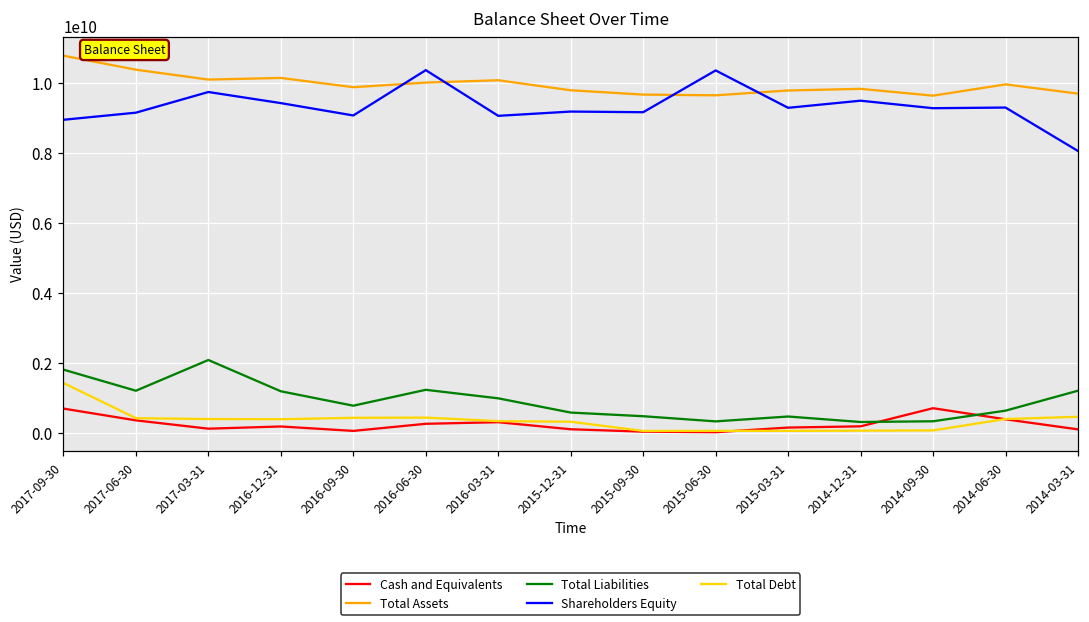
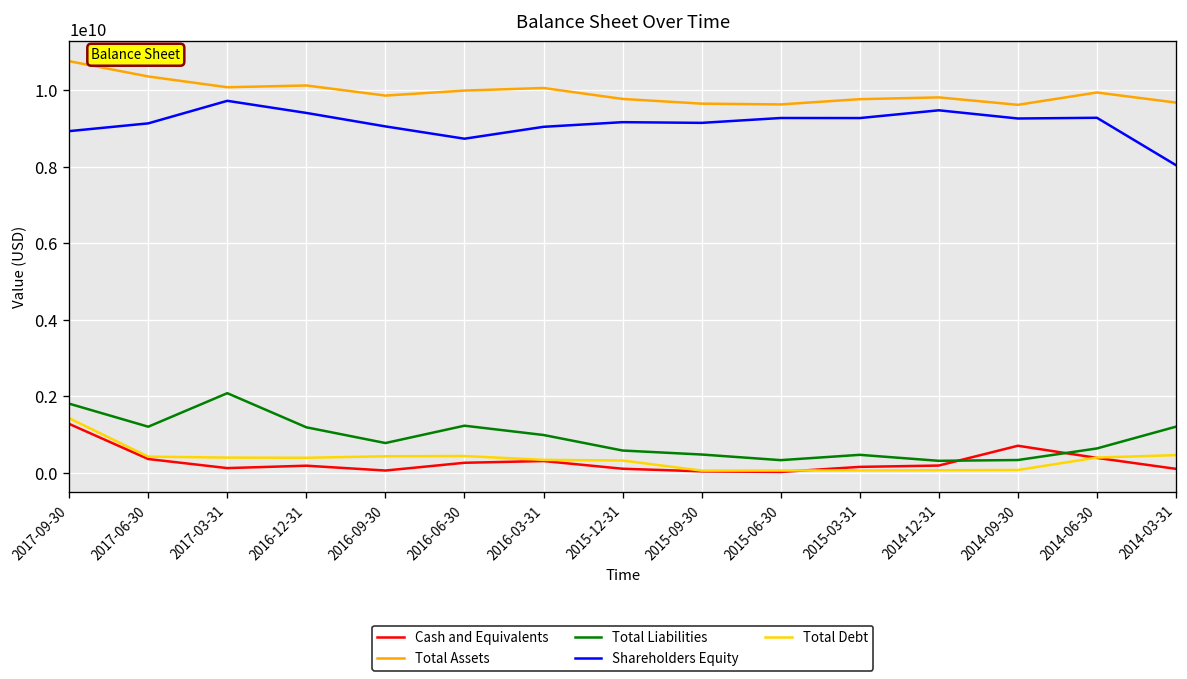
  {
    "Cash and Equivalents": {
-     "2017-09-30": 700000000,
+     "2017-09-30": 1300000000,
      "2017-03-31": 100000000,
      "2016-12-31": 200000000,
      "2016-09-30": 100000000,
      "2016-06-30": 300000000,
      "2015-12-31": 100000000,
      "2015-03-31": 200000000,
      "2014-12-31": 200000000,
      "2014-09-30": 700000000,
      "2014-03-31": 100000000
    },
    "Total Liabilities": {
      "2017-09-30": 1800000000,
      "2017-06-30": 1200000000,
      "2017-03-31": 2100000000,
      "2016-12-31": 1200000000,
      "2016-09-30": 800000000,
      "2016-06-30": 1200000000,
      "2016-03-31": 1000000000,
      "2015-12-31": 600000000,
      "2015-09-30": 500000000,
      "2015-06-30": 300000000,
      "2015-03-31": 500000000,
      "2014-12-31": 300000000,
      "2014-09-30": 300000000,
      "2014-06-30": 600000000,
      "2014-03-31": 1200000000
    },
    "Shareholders Equity": {
      "2017-09-30": 8900000000,
      "2017-06-30": 9100000000,
      "2017-03-31": 9700000000,
      "2016-12-31": 9400000000,
      "2016-09-30": 9100000000,
-     "2016-06-30": 10400000000,
+     "2016-06-30": 8700000000,
      "2016-03-31": 9000000000,
      "2015-12-31": 9200000000,
      "2015-09-30": 9200000000,
-     "2015-06-30": 10300000000,
+     "2015-06-30": 9300000000,
      "2015-03-31": 9300000000,
      "2014-12-31": 9500000000,
      "2014-09-30": 9300000000,
      "2014-06-30": 9300000000,
      "2014-03-31": 8000000000
    }
  }
